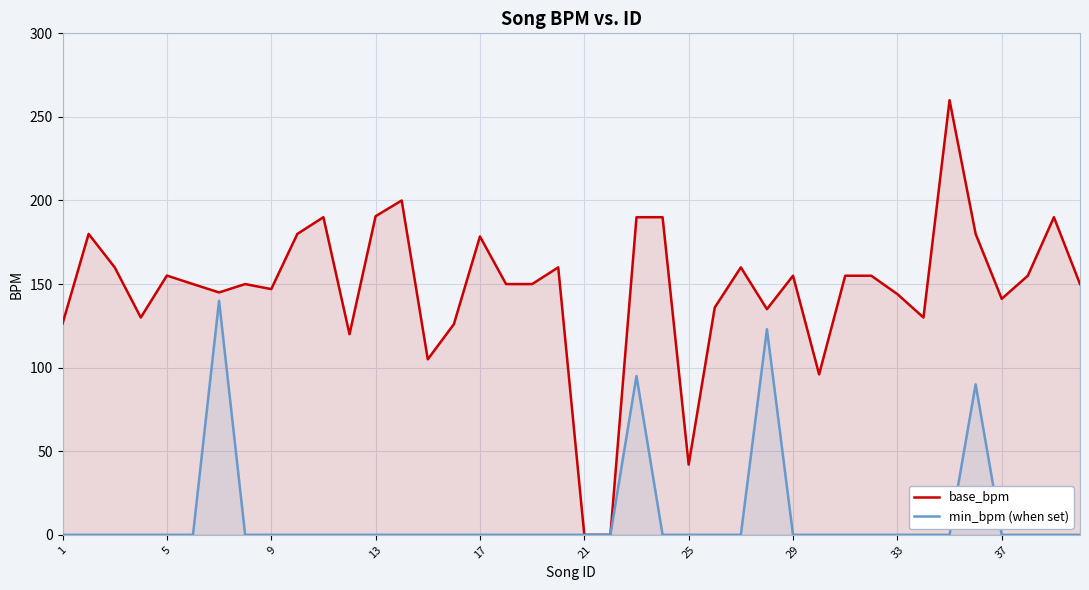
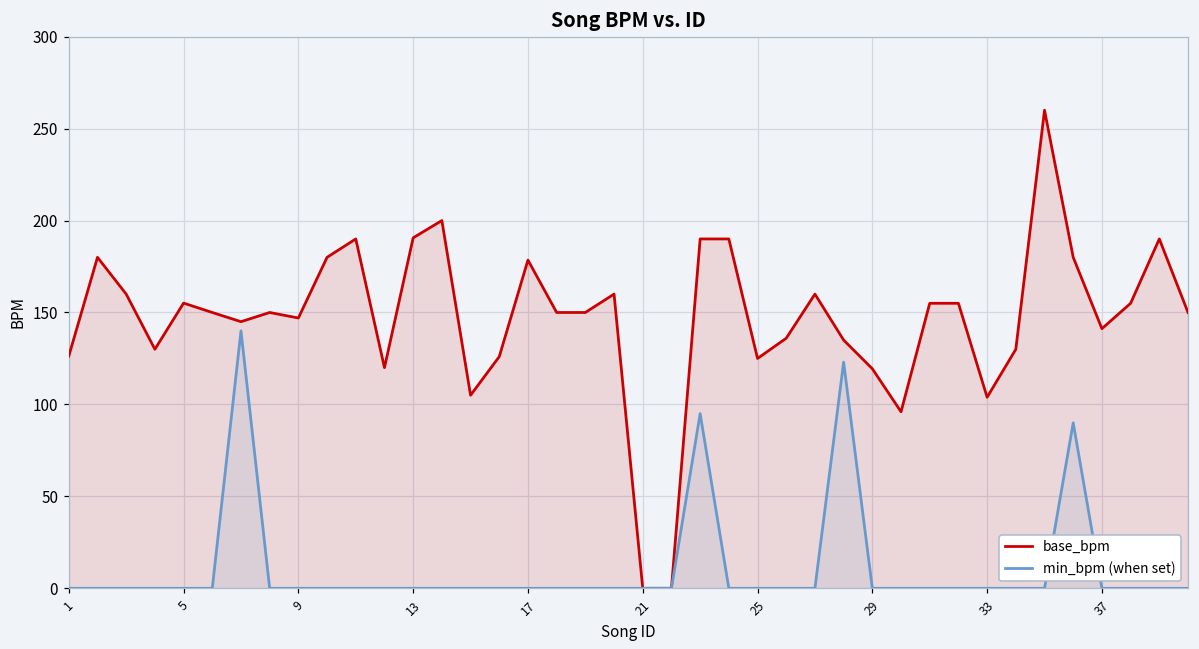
  {
    "base_bpm": {
      "1": 126,
      "5": 155,
      "9": 147,
      "13": 191,
      "17": 179,
-     "25": 42,
-     "29": 155,
-     "33": 144,
+     "25": 125,
+     "29": 119,
+     "33": 104,
      "37": 141
    },
    "min_bpm (when set)": {
      "1": 0,
      "5": 0,
      "9": 0,
      "13": 0,
      "17": 0,
      "25": 0,
      "29": 0,
      "33": 0,
      "37": 0
    }
  }
